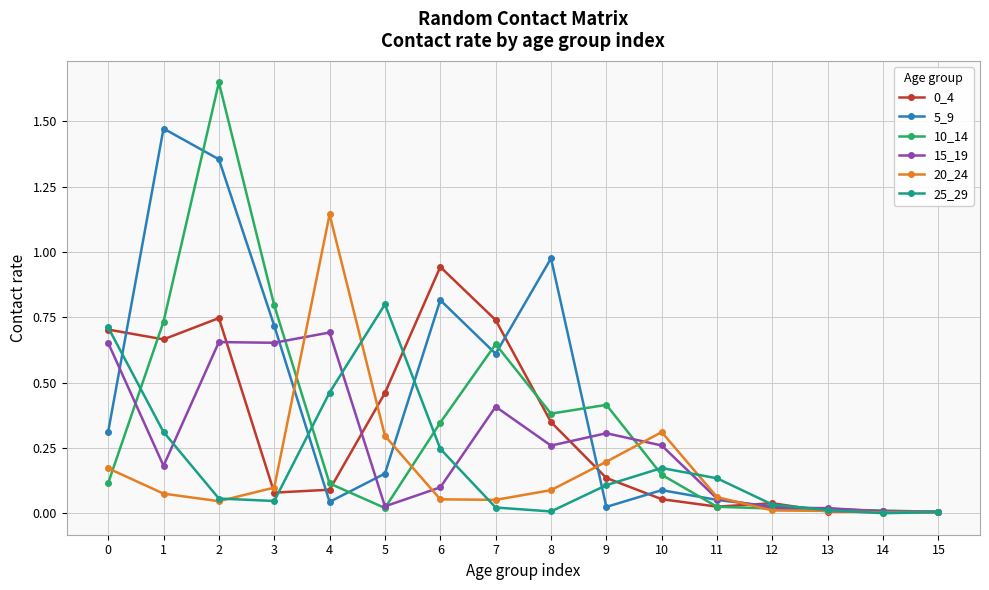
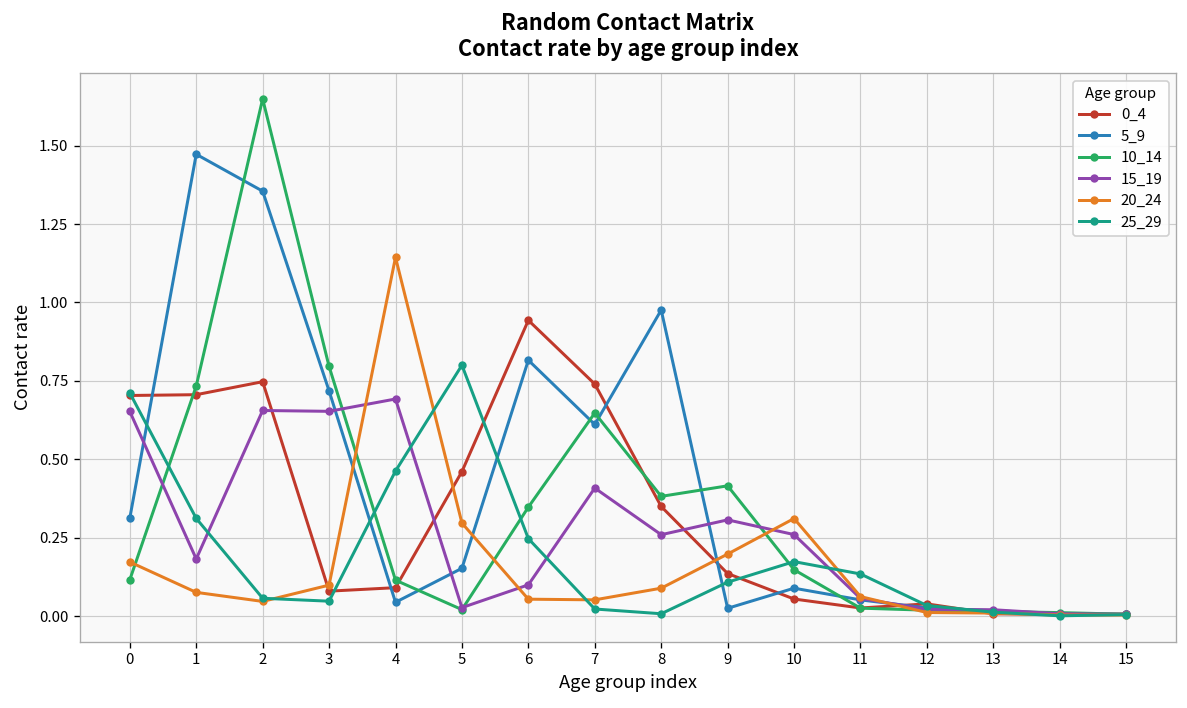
  {
    "0_4": {
-     "1": 0.67,
+     "1": 0.71,
      "2": 0.75,
      "3": 0.08,
      "4": 0.09,
      "5": 0.46,
      "6": 0.94,
      "7": 0.74,
      "8": 0.35,
      "9": 0.14,
      "10": 0.05
    },
    "5_9": {
      "0": 0.31,
      "1": 1.47,
      "2": 1.35,
      "3": 0.72,
      "4": 0.04,
      "5": 0.15,
      "6": 0.82,
      "7": 0.61,
      "8": 0.98,
      "9": 0.02,
      "10": 0.09
    },
    "15_19": {
      "0": 0.65,
      "1": 0.18,
      "2": 0.66,
      "3": 0.65,
      "4": 0.69,
      "6": 0.10,
      "7": 0.41,
      "8": 0.26,
      "9": 0.31,
      "10": 0.26
    },
    "20_24": {
      "0": 0.17,
      "1": 0.08,
      "2": 0.05,
      "3": 0.10,
      "4": 1.14,
      "5": 0.30,
      "6": 0.05,
      "7": 0.05,
      "8": 0.09,
      "9": 0.20,
      "10": 0.31
    }
  }
